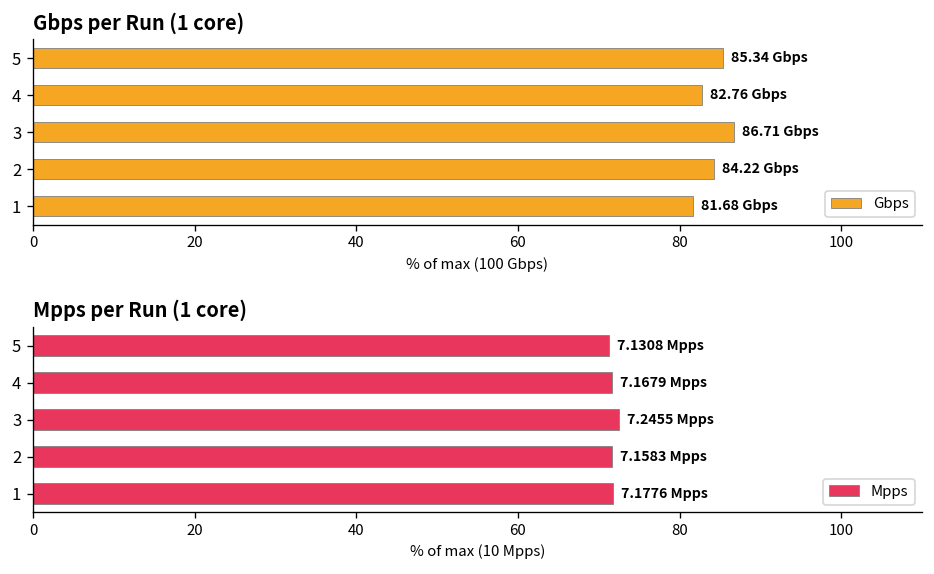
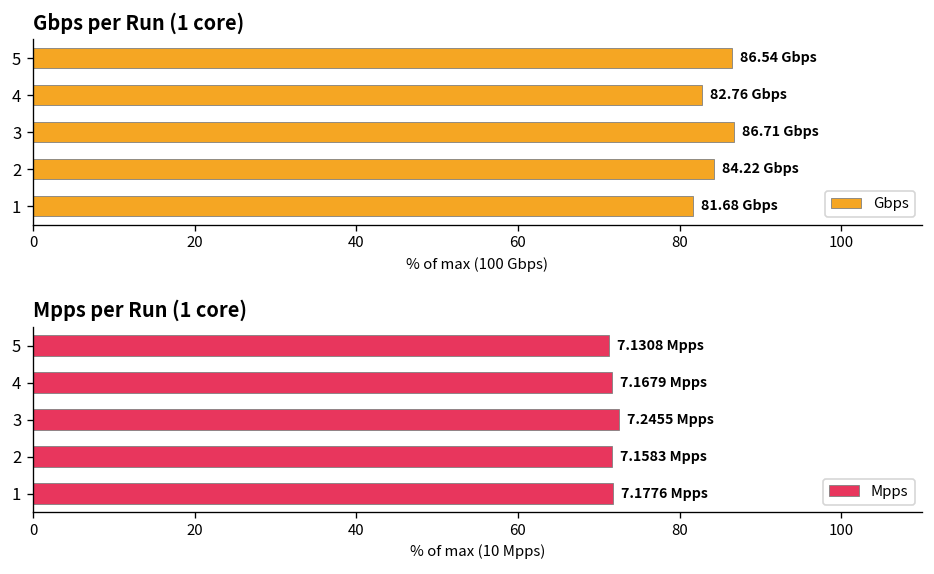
  {
    "Gbps per Run (1 core)": {
-     "5": 85.34,
+     "5": 86.54,
      "4": 82.76,
      "3": 86.71,
      "2": 84.22,
      "1": 81.68
    }
  }
